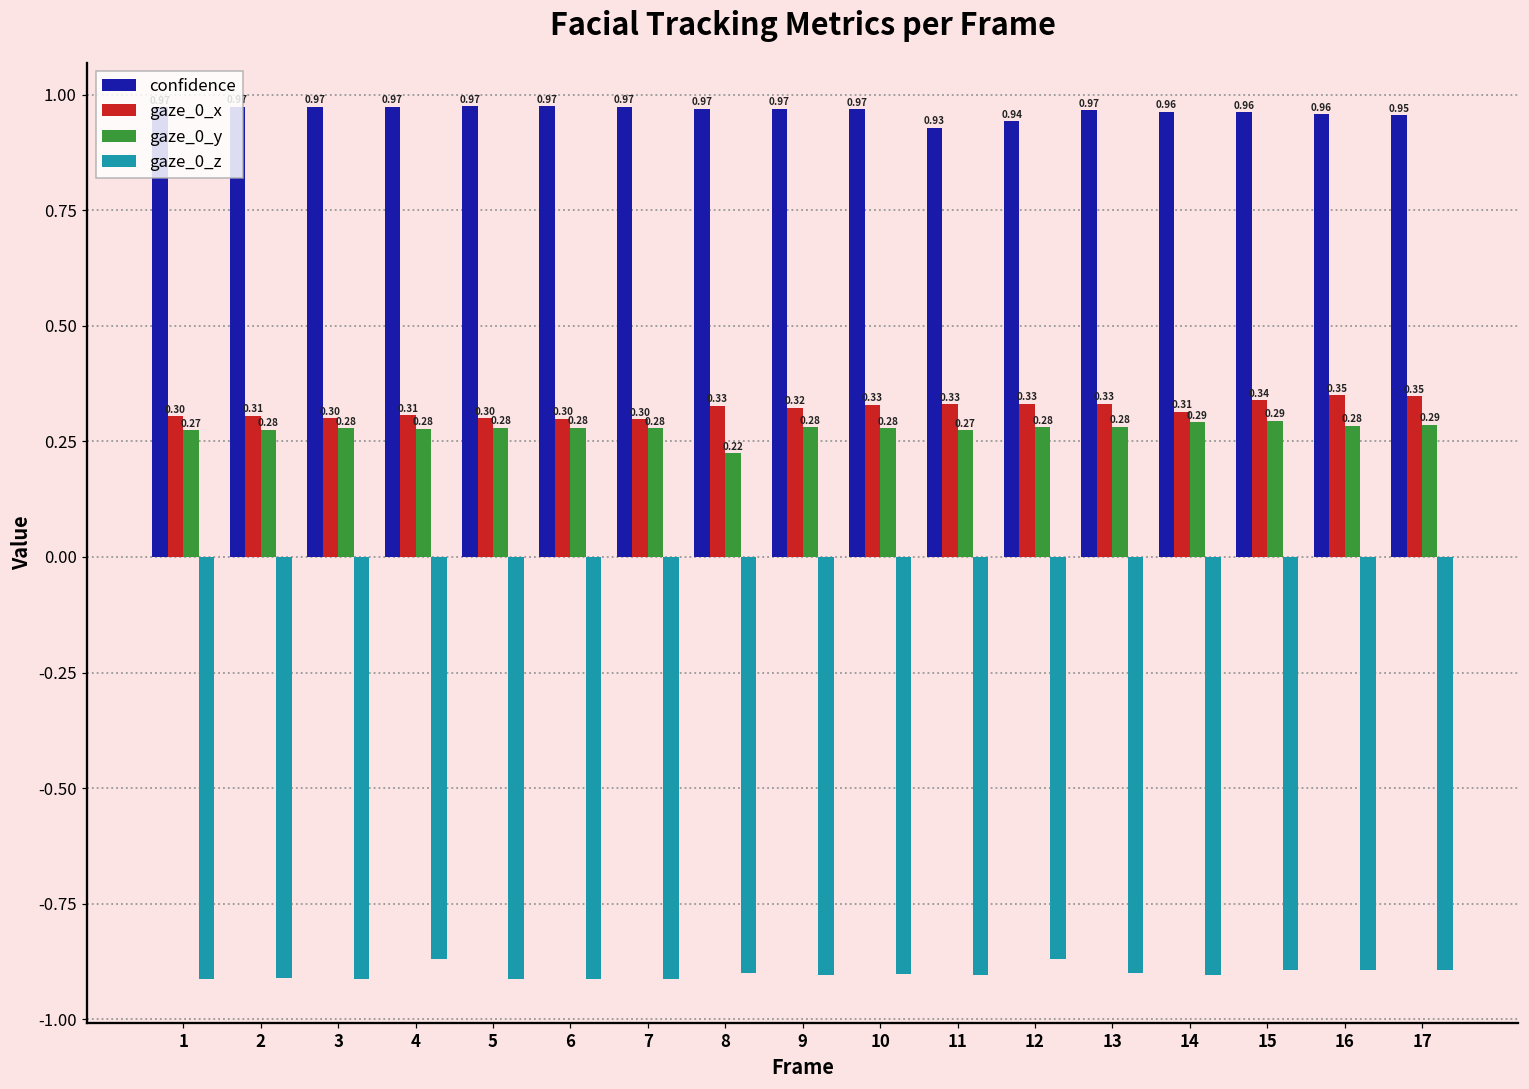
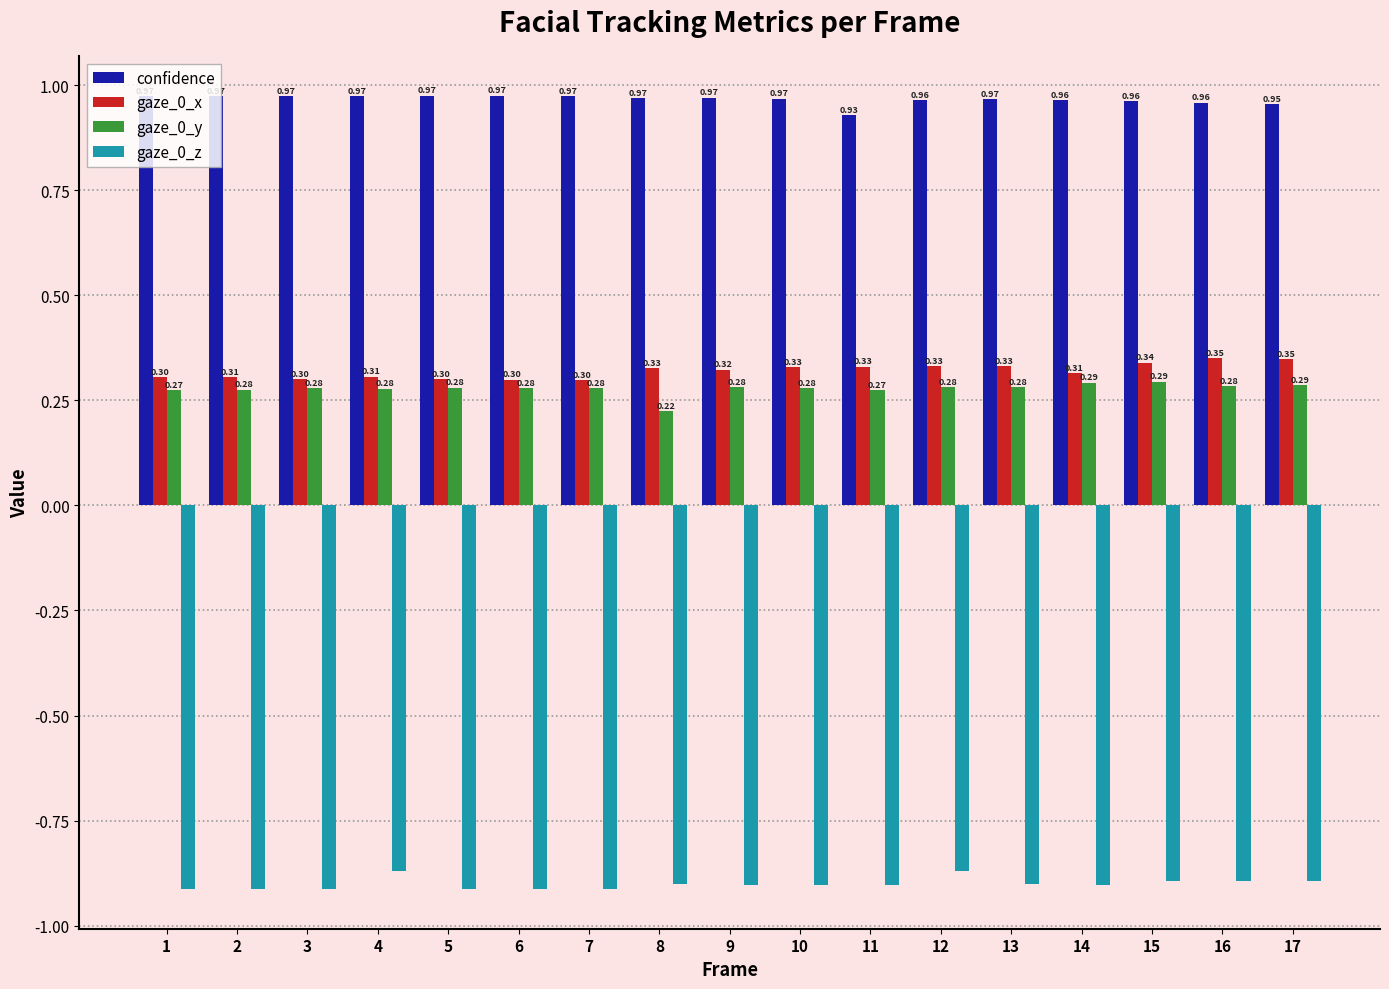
  {
    "confidence": {
      "3": 0.97,
      "4": 0.97,
      "5": 0.97,
      "6": 0.97,
      "7": 0.97,
      "8": 0.97,
      "9": 0.97,
      "10": 0.97,
      "11": 0.93,
-     "12": 0.94,
+     "12": 0.96,
      "13": 0.97,
      "14": 0.96,
      "15": 0.96,
      "16": 0.96,
      "17": 0.95
    },
    "gaze_0_x": {
      "1": 0.30,
      "2": 0.31,
      "3": 0.30,
      "4": 0.31,
      "5": 0.30,
      "6": 0.30,
      "7": 0.30,
      "8": 0.33,
      "9": 0.32,
      "10": 0.33,
      "11": 0.33,
      "12": 0.33,
      "13": 0.33,
      "14": 0.31,
      "15": 0.34,
      "16": 0.35,
      "17": 0.35
    },
    "gaze_0_y": {
      "1": 0.27,
      "2": 0.28,
      "3": 0.28,
      "4": 0.28,
      "5": 0.28,
      "6": 0.28,
      "7": 0.28,
      "8": 0.22,
      "9": 0.28,
      "10": 0.28,
      "11": 0.27,
      "12": 0.28,
      "13": 0.28,
      "14": 0.29,
      "15": 0.29,
      "16": 0.28,
      "17": 0.29
    },
    "gaze_0_z": {
      "1": -0.91,
      "2": -0.91,
      "3": -0.91,
      "4": -0.87,
      "5": -0.91,
      "6": -0.91,
      "7": -0.91,
      "8": -0.90,
      "9": -0.90,
      "10": -0.90,
      "11": -0.90,
      "12": -0.87,
      "13": -0.90,
      "14": -0.90,
      "15": -0.89,
      "16": -0.89,
      "17": -0.89
    }
  }
